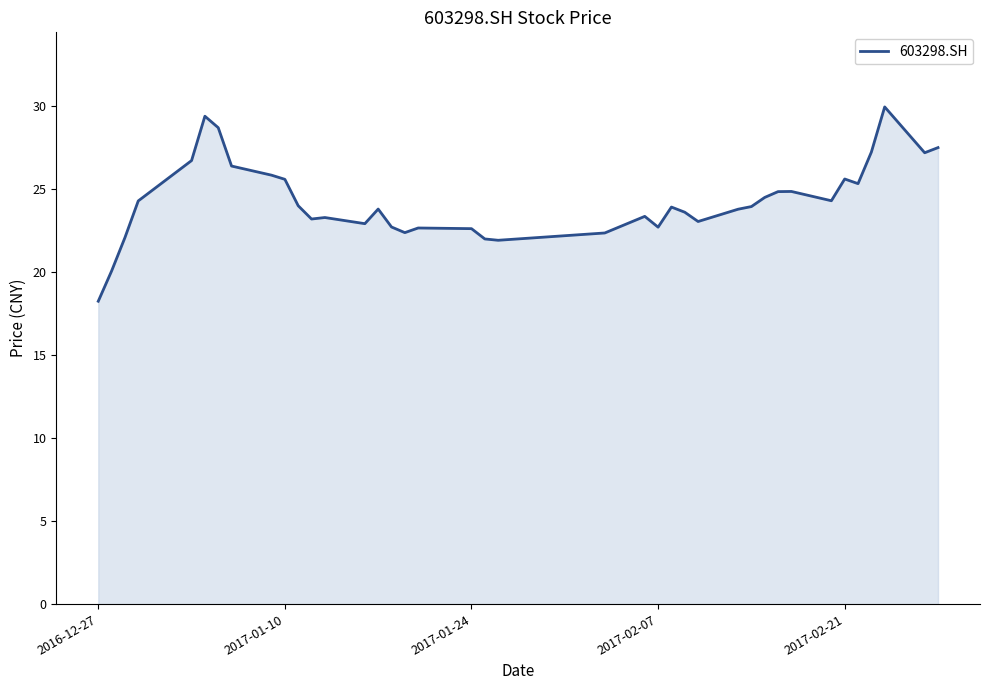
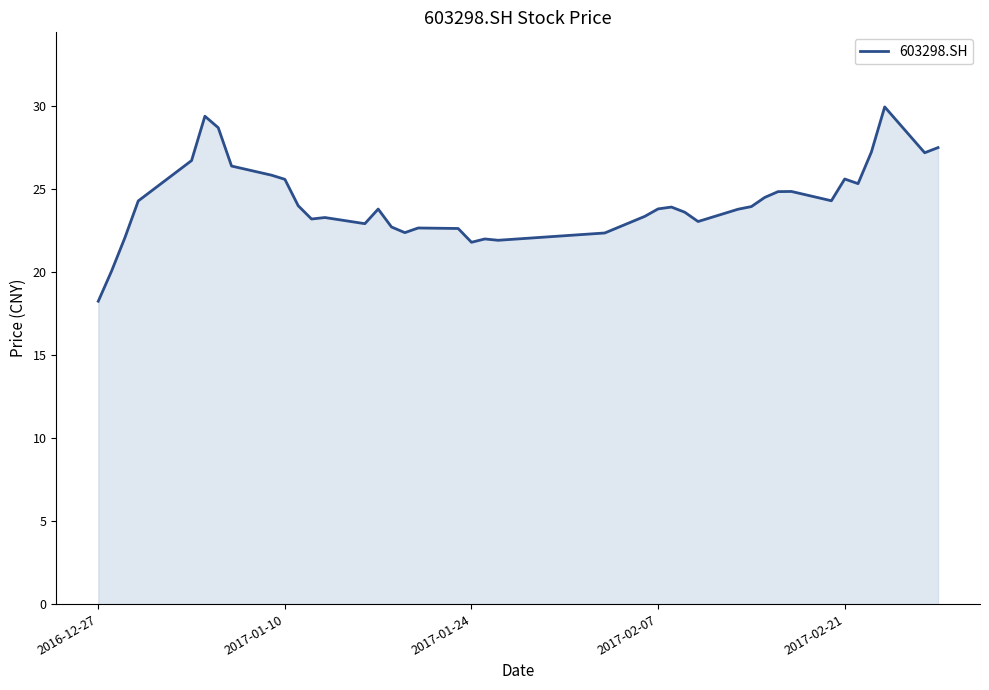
  {
    "2016-12-27": 18.2,
    "2017-01-10": 25.6,
-   "2017-01-24": 22.6,
-   "2017-02-07": 22.7,
+   "2017-01-24": 21.8,
+   "2017-02-07": 23.8,
    "2017-02-21": 25.6
  }
